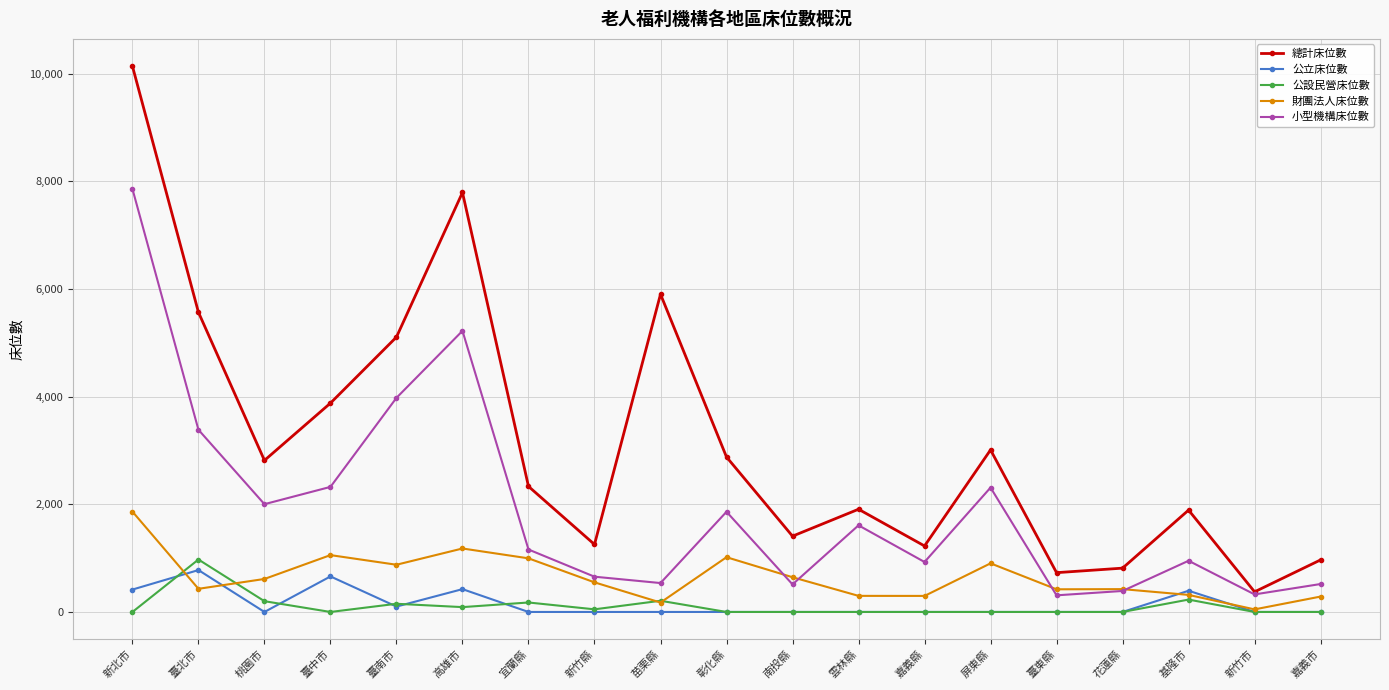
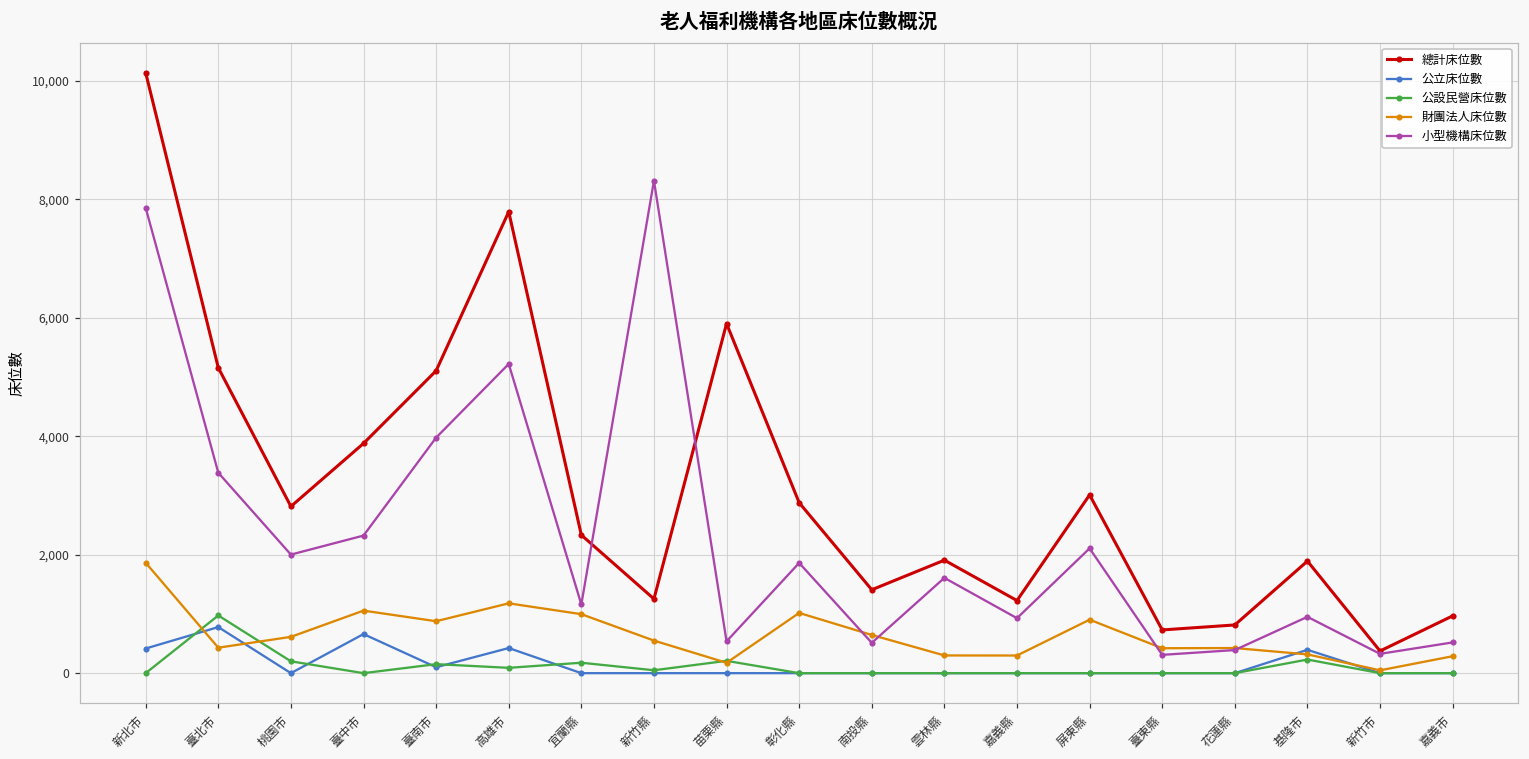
  {
    "總計床位數": {
      "新北市": "10,100",
-     "臺北市": "5,600",
+     "臺北市": "5,200",
      "桃園市": "2,800",
      "臺中市": "3,900",
      "臺南市": "5,100",
      "高雄市": "7,800",
      "宜蘭縣": "2,300",
      "新竹縣": "1,300",
      "苗栗縣": "5,900",
      "彰化縣": "2,900",
      "南投縣": "1,400",
      "雲林縣": "1,900",
      "嘉義縣": "1,200",
      "屏東縣": "3,000",
      "臺東縣": "700",
      "花蓮縣": "800",
      "基隆市": "1,900",
      "新竹市": "400",
      "嘉義市": "1,000"
    },
    "公立床位數": {
      "新北市": "400",
      "臺北市": "800",
      "桃園市": "0",
      "臺中市": "700",
      "臺南市": "100",
      "高雄市": "400",
      "宜蘭縣": "0",
      "新竹縣": "0",
      "苗栗縣": "0",
      "基隆市": "400"
    },
    "公設民營床位數": {
      "新北市": "0",
      "臺北市": "1,000",
      "桃園市": "200",
      "臺中市": "0",
      "臺南市": "200",
      "高雄市": "100",
      "宜蘭縣": "200",
      "新竹縣": "0",
      "基隆市": "200"
    },
    "財團法人床位數": {
      "新北市": "1,900",
      "臺北市": "400",
      "桃園市": "600",
      "臺中市": "1,100",
      "臺南市": "900",
      "高雄市": "1,200",
      "宜蘭縣": "1,000",
      "新竹縣": "600",
      "彰化縣": "1,000",
      "南投縣": "600",
      "雲林縣": "300",
      "嘉義縣": "300",
      "屏東縣": "900",
      "臺東縣": "400",
      "基隆市": "300",
      "新竹市": "0",
      "嘉義市": "300"
    },
    "小型機構床位數": {
      "新北市": "7,900",
      "臺北市": "3,400",
      "桃園市": "2,000",
      "臺中市": "2,300",
      "臺南市": "4,000",
      "高雄市": "5,200",
      "宜蘭縣": "1,200",
-     "新竹縣": "700",
+     "新竹縣": "8,300",
      "苗栗縣": "500",
      "彰化縣": "1,900",
      "南投縣": "500",
      "雲林縣": "1,600",
      "嘉義縣": "900",
-     "屏東縣": "2,300",
+     "屏東縣": "2,100",
      "臺東縣": "300",
      "基隆市": "1,000",
      "新竹市": "300",
      "嘉義市": "500"
    }
  }
